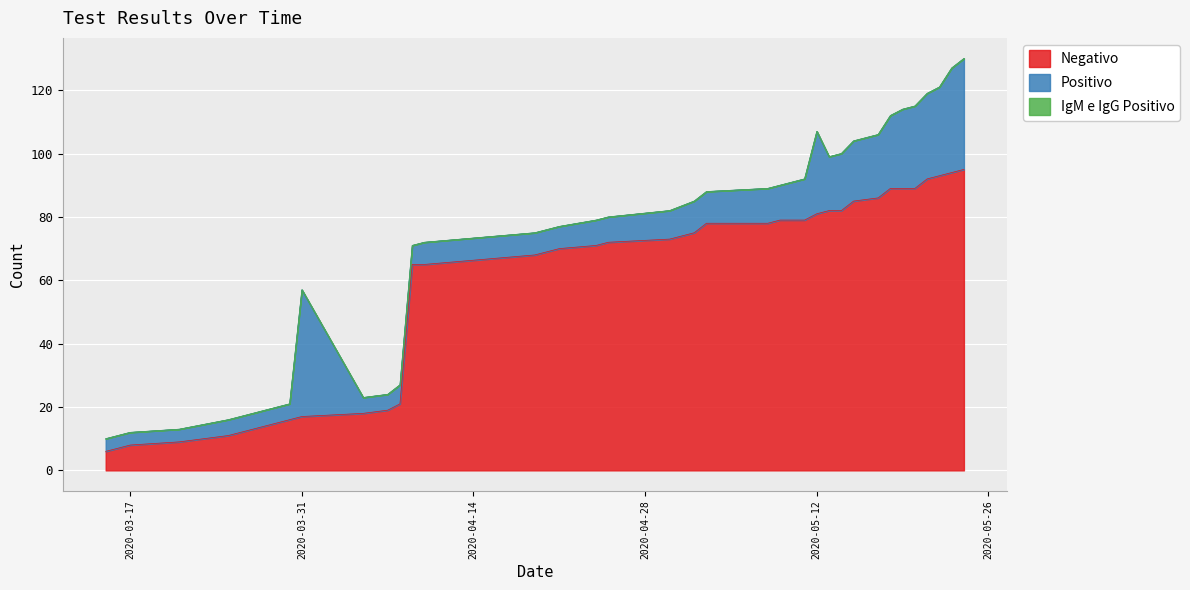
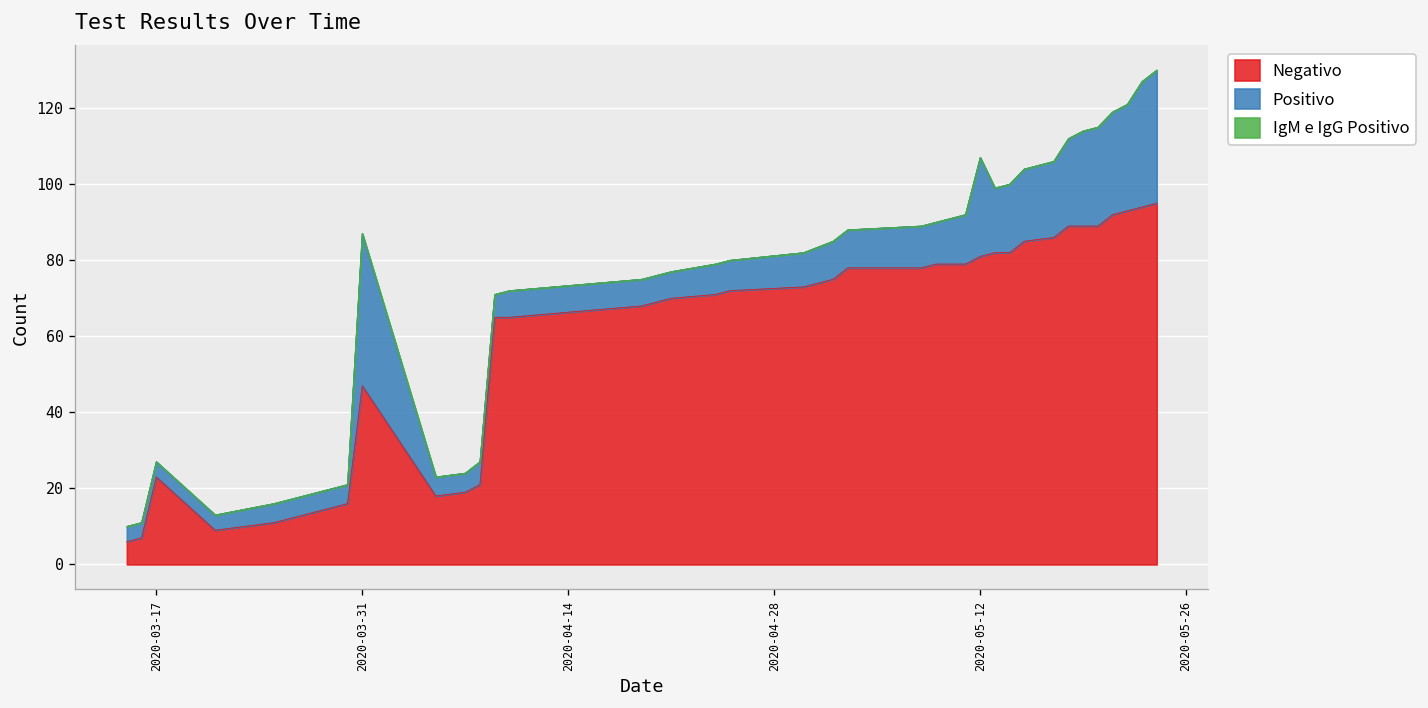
  {
    "Negativo": {
-     "2020-03-17": 8,
-     "2020-03-31": 17,
+     "2020-03-17": 23,
+     "2020-03-31": 47,
      "2020-05-12": 81
    }
  }
